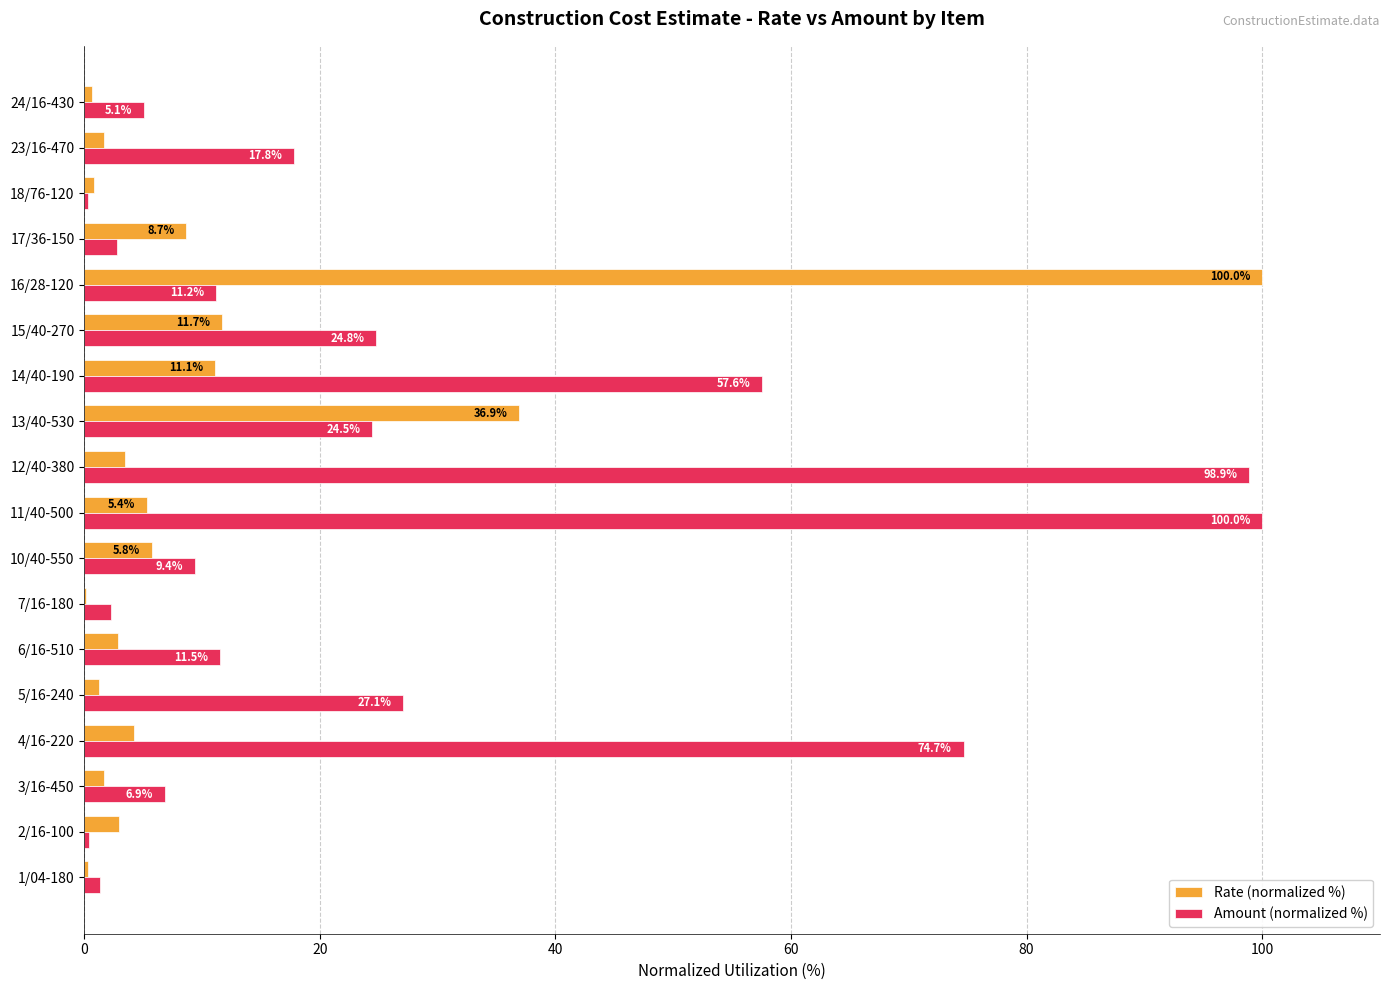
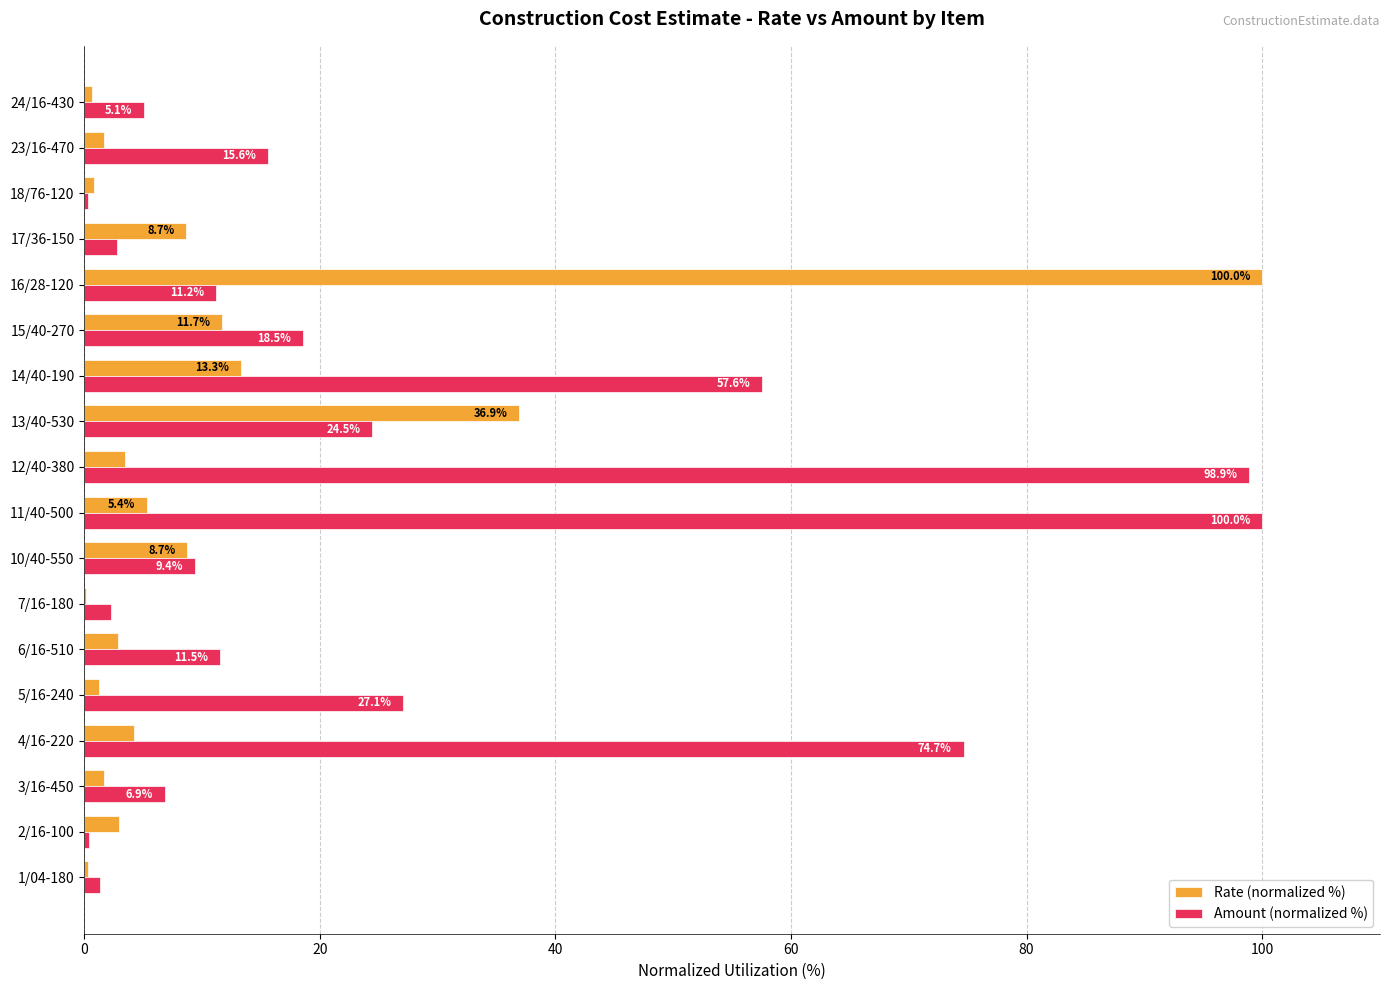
  {
    "Rate (normalized %)": {
      "17/36-150": "8.7%",
      "16/28-120": "100.0%",
      "15/40-270": "11.7%",
-     "14/40-190": "11.1%",
+     "14/40-190": "13.3%",
      "13/40-530": "36.9%",
      "11/40-500": "5.4%",
-     "10/40-550": "5.8%"
+     "10/40-550": "8.7%"
    },
    "Amount (normalized %)": {
      "24/16-430": "5.1%",
-     "23/16-470": "17.8%",
+     "23/16-470": "15.6%",
      "16/28-120": "11.2%",
-     "15/40-270": "24.8%",
+     "15/40-270": "18.5%",
      "14/40-190": "57.6%",
      "13/40-530": "24.5%",
      "12/40-380": "98.9%",
      "11/40-500": "100.0%",
      "10/40-550": "9.4%",
      "6/16-510": "11.5%",
      "5/16-240": "27.1%",
      "4/16-220": "74.7%",
      "3/16-450": "6.9%"
    }
  }
